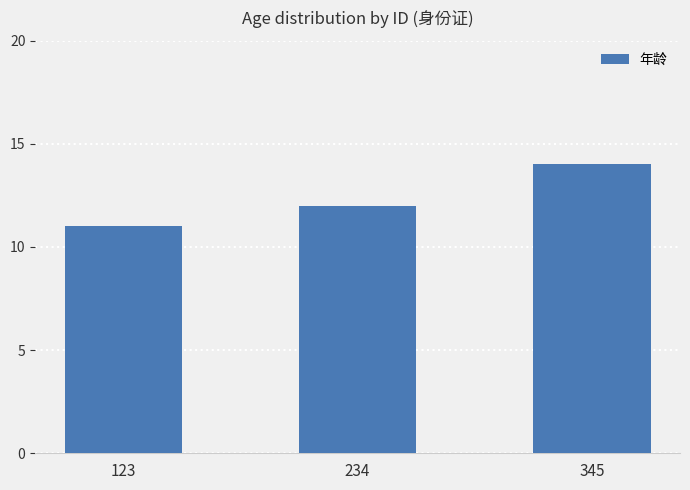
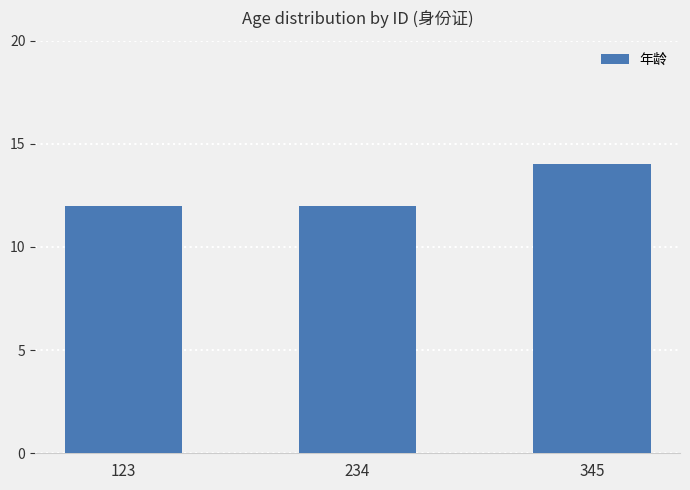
  {
-   "123": 11,
+   "123": 12,
    "234": 12,
    "345": 14
  }
